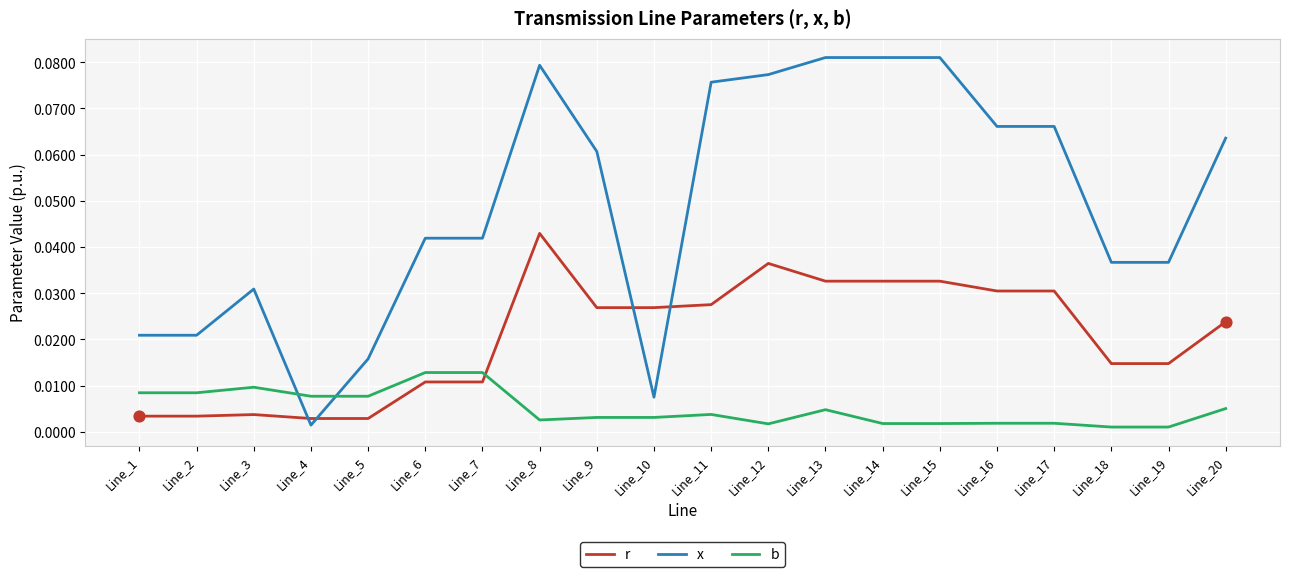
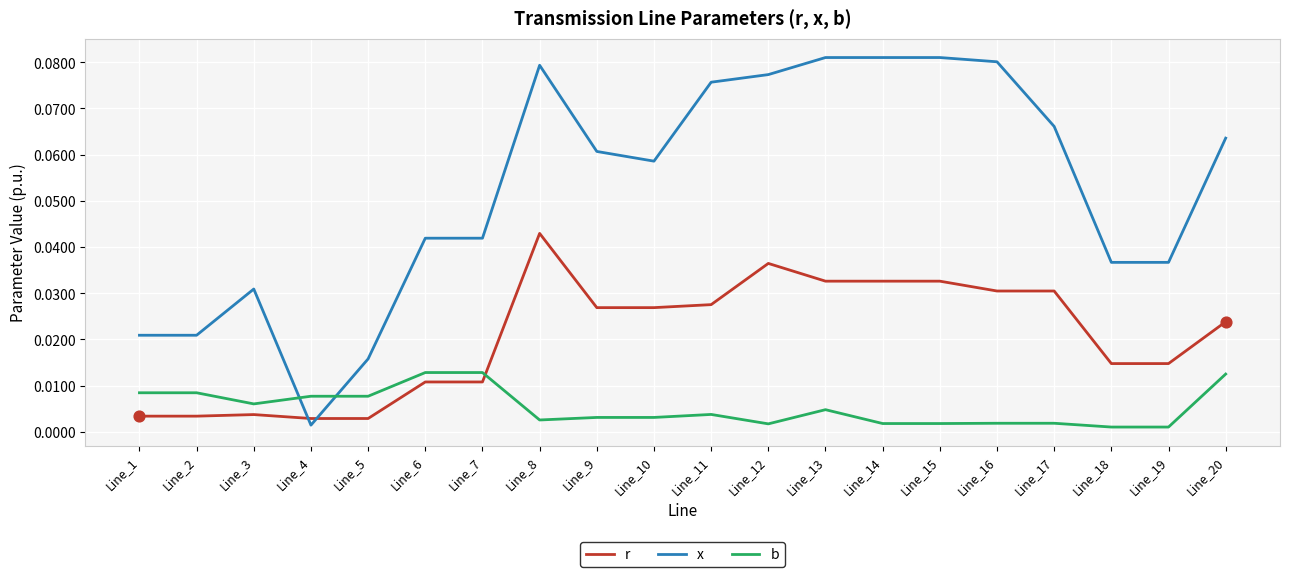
  {
    "x": {
      "Line_1": 0.021,
      "Line_2": 0.021,
      "Line_3": 0.031,
      "Line_4": 0.001,
      "Line_5": 0.016,
      "Line_6": 0.042,
      "Line_7": 0.042,
      "Line_8": 0.079,
      "Line_9": 0.061,
-     "Line_10": 0.008,
+     "Line_10": 0.059,
      "Line_11": 0.076,
      "Line_12": 0.077,
      "Line_13": 0.081,
      "Line_14": 0.081,
      "Line_15": 0.081,
-     "Line_16": 0.066,
+     "Line_16": 0.080,
      "Line_17": 0.066,
      "Line_18": 0.037,
      "Line_19": 0.037,
      "Line_20": 0.064
    },
    "b": {
      "Line_1": 0.008,
      "Line_2": 0.008,
-     "Line_3": 0.010,
+     "Line_3": 0.006,
      "Line_4": 0.008,
      "Line_5": 0.008,
      "Line_6": 0.013,
      "Line_7": 0.013,
      "Line_8": 0.003,
      "Line_9": 0.003,
      "Line_10": 0.003,
      "Line_11": 0.004,
      "Line_12": 0.002,
      "Line_13": 0.005,
      "Line_14": 0.002,
      "Line_15": 0.002,
      "Line_16": 0.002,
      "Line_17": 0.002,
      "Line_18": 0.001,
      "Line_19": 0.001,
-     "Line_20": 0.005
+     "Line_20": 0.013
    }
  }
